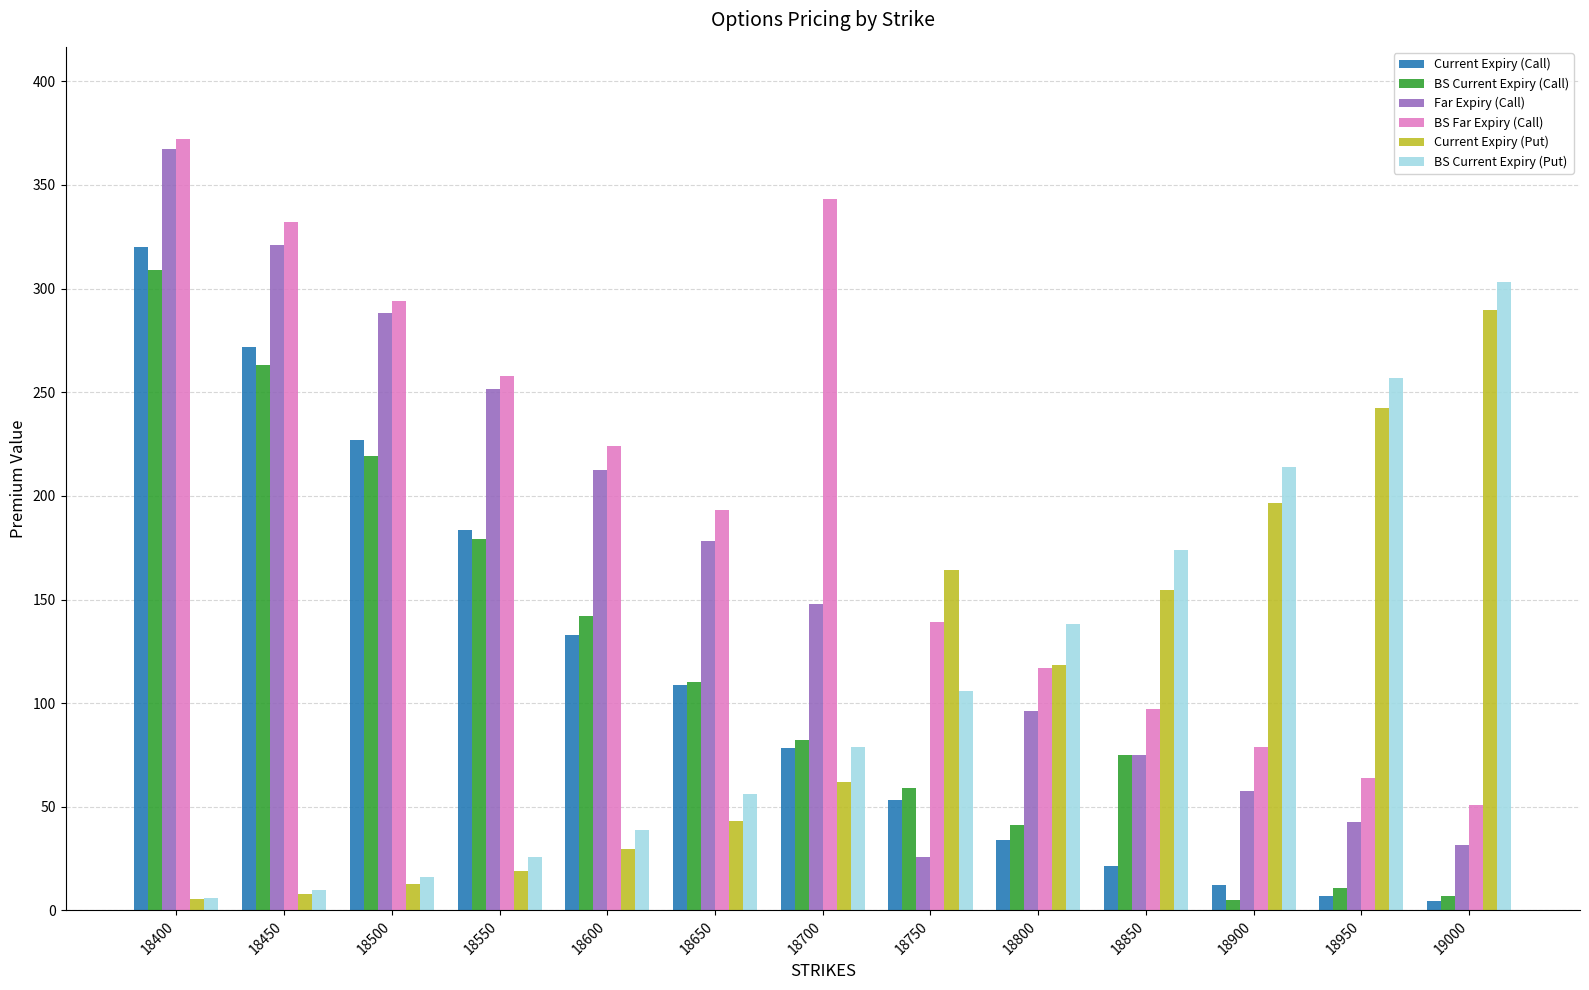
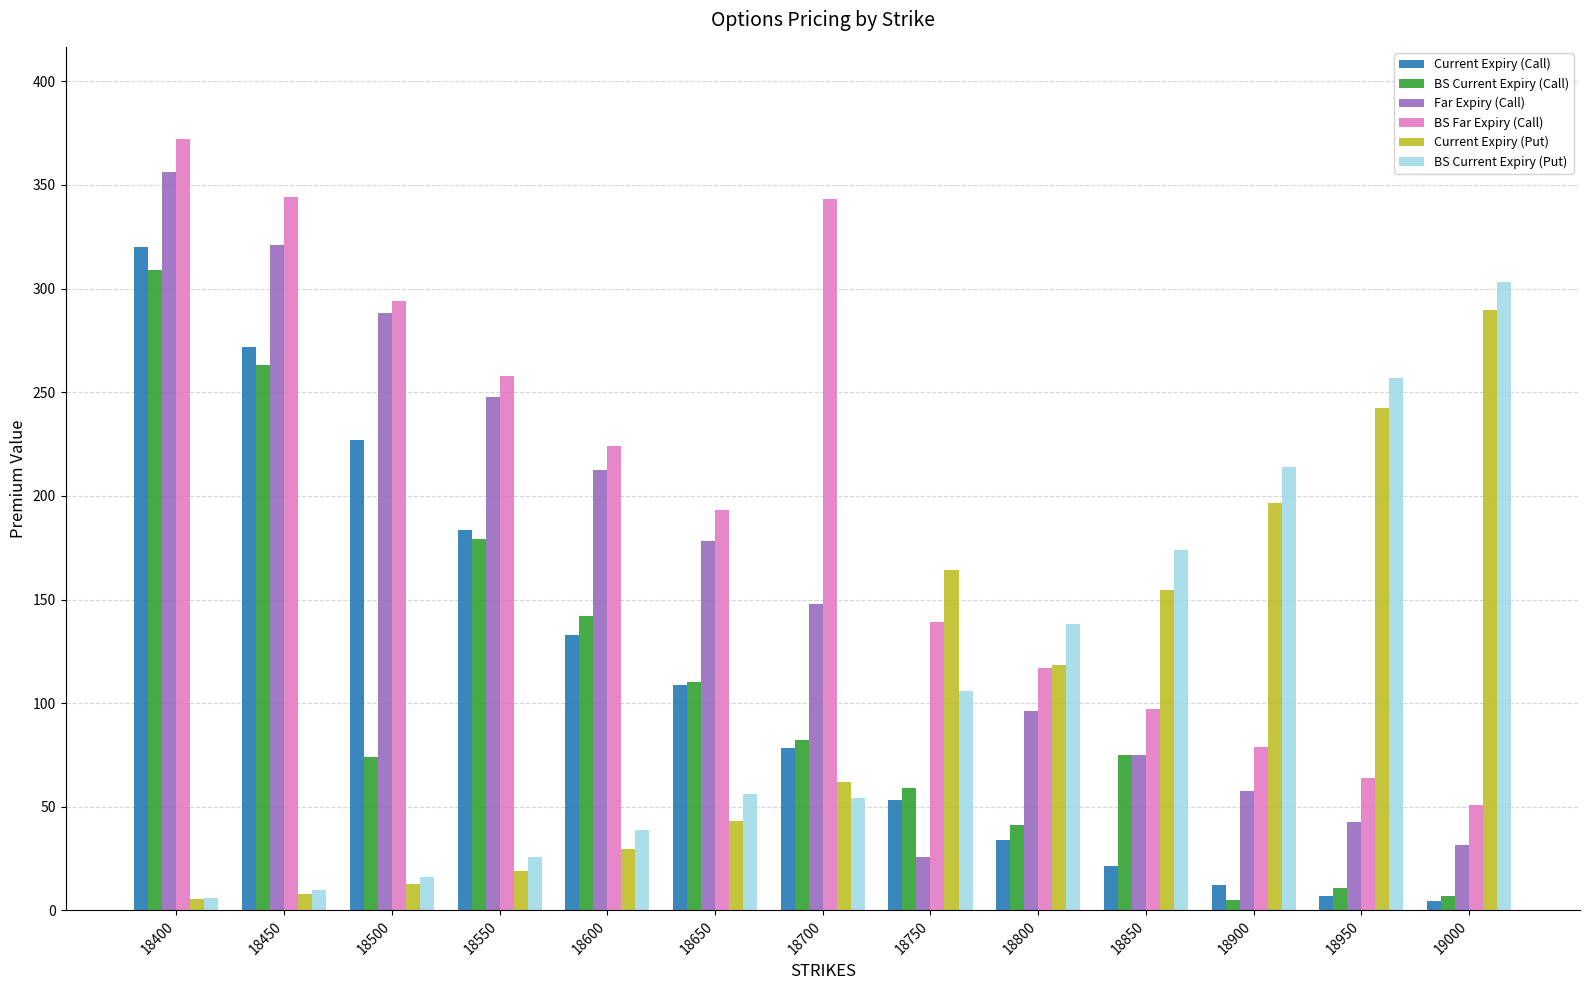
  {
    "Current Expiry (Call)": {
      "18400": 320,
      "18450": 272,
      "18500": 227,
      "18550": 184,
      "18600": 133,
      "18650": 109,
      "18700": 78,
      "18750": 53,
      "18800": 34,
      "18850": 21,
      "18900": 12,
      "18950": 7,
      "19000": 4
    },
    "BS Current Expiry (Call)": {
      "18400": 309,
      "18450": 263,
-     "18500": 219,
+     "18500": 74,
      "18550": 179,
      "18600": 142,
      "18650": 110,
      "18700": 82,
      "18750": 59,
      "18800": 41,
      "18850": 75,
      "18900": 5,
      "18950": 11,
      "19000": 7
    },
    "Far Expiry (Call)": {
-     "18400": 367,
+     "18400": 356,
      "18450": 321,
      "18500": 288,
-     "18550": 251,
+     "18550": 248,
      "18600": 213,
      "18650": 178,
      "18700": 148,
      "18750": 26,
      "18800": 96,
      "18850": 75,
      "18900": 57,
      "18950": 43,
      "19000": 32
    },
    "BS Far Expiry (Call)": {
      "18400": 372,
-     "18450": 332,
+     "18450": 344,
      "18500": 294,
      "18550": 258,
      "18600": 224,
      "18650": 193,
      "18700": 343,
      "18750": 139,
      "18800": 117,
      "18850": 97,
      "18900": 79,
      "18950": 64,
      "19000": 51
    },
    "Current Expiry (Put)": {
      "18400": 6,
      "18450": 8,
      "18500": 13,
      "18550": 19,
      "18600": 30,
      "18650": 43,
      "18700": 62,
      "18750": 164,
      "18800": 119,
      "18850": 155,
      "18900": 197,
      "18950": 243,
      "19000": 290
    },
    "BS Current Expiry (Put)": {
      "18400": 6,
      "18450": 10,
      "18500": 16,
      "18550": 26,
      "18600": 39,
      "18650": 56,
-     "18700": 79,
+     "18700": 54,
      "18750": 106,
      "18800": 138,
      "18850": 174,
      "18900": 214,
      "18950": 257,
      "19000": 303
    }
  }
